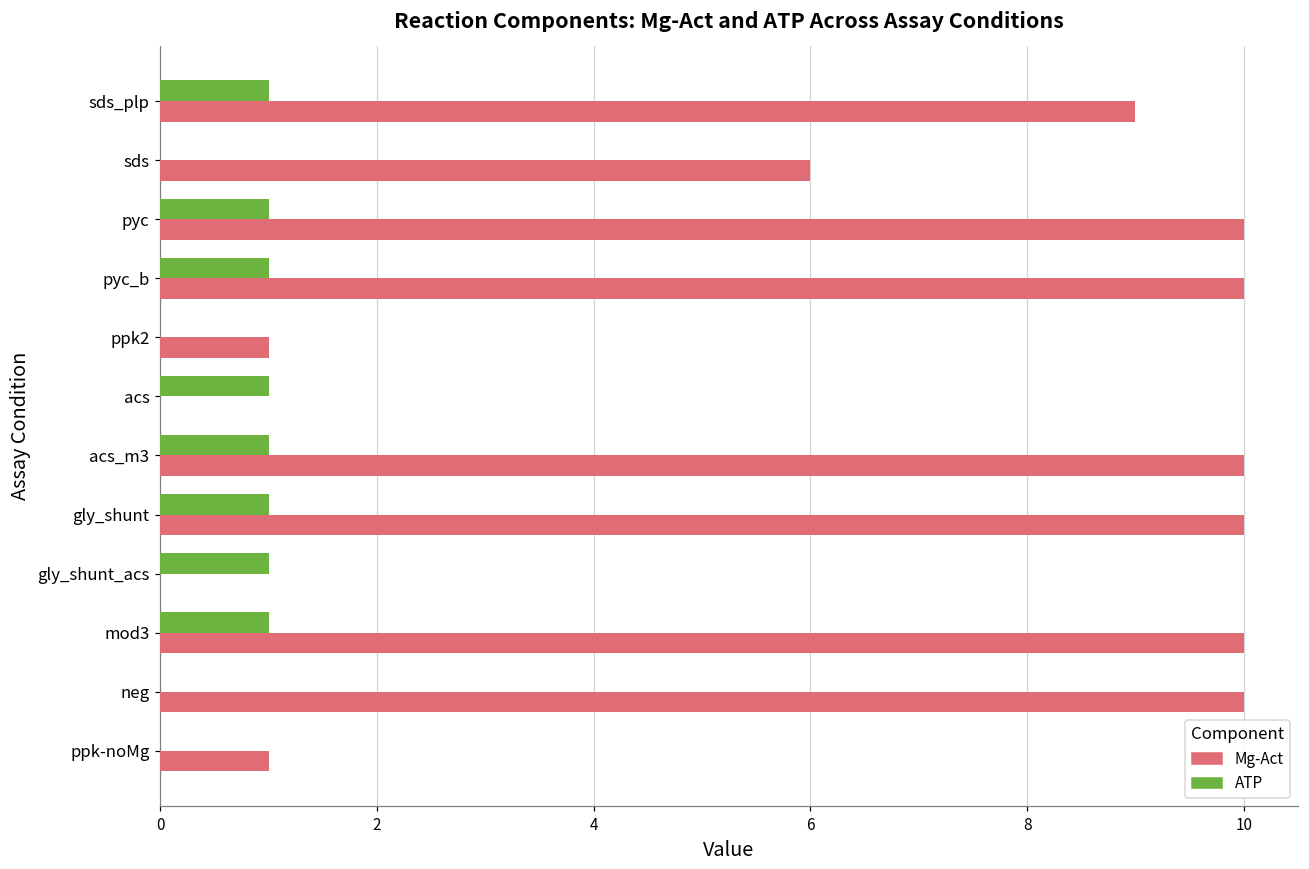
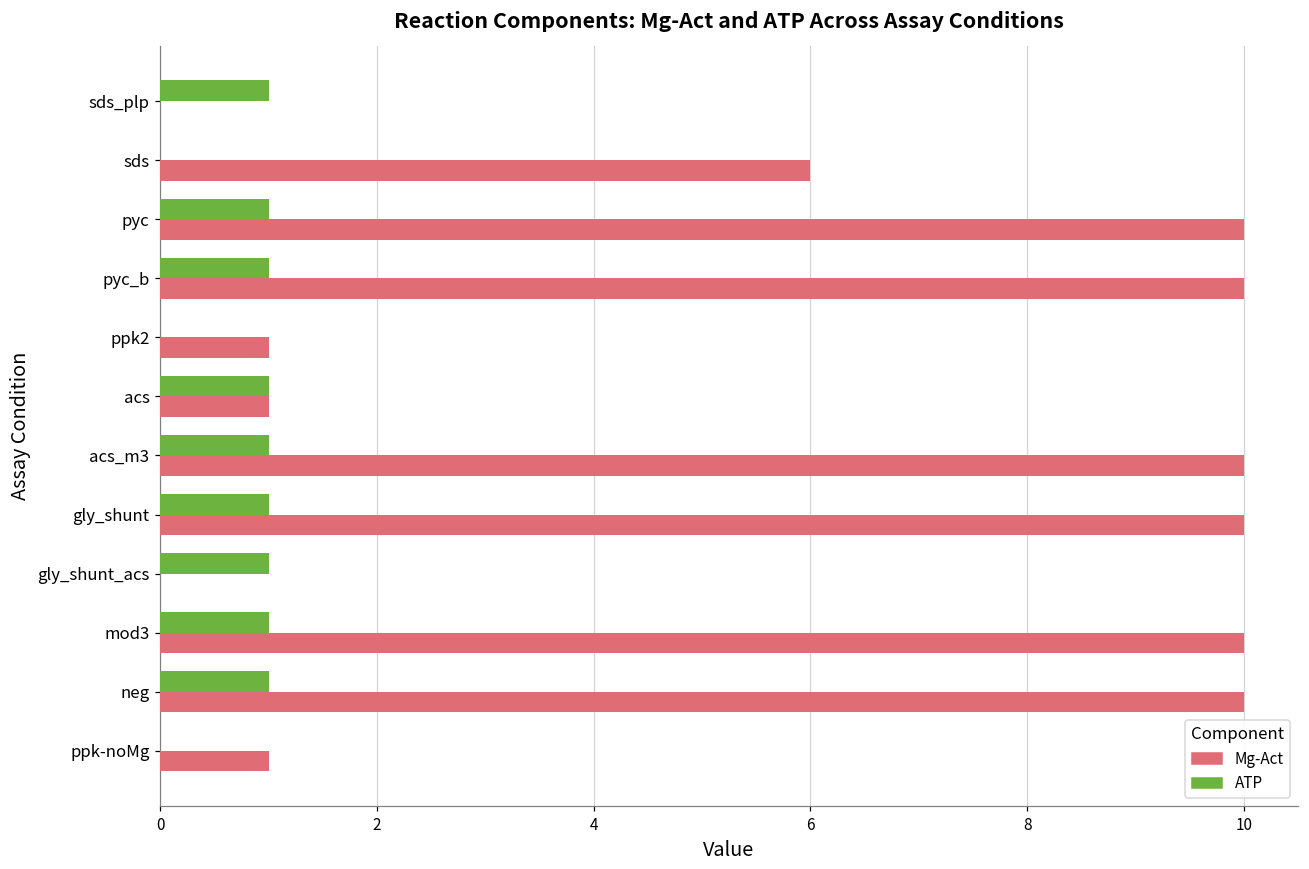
  {
    "Mg-Act": {
-     "sds_plp": 9,
+     "sds_plp": 0,
      "sds": 6,
      "pyc": 10,
      "pyc_b": 10,
      "ppk2": 1,
-     "acs": 0,
+     "acs": 1,
      "acs_m3": 10,
      "gly_shunt": 10,
      "gly_shunt_acs": 0,
      "mod3": 10,
      "neg": 10,
      "ppk-noMg": 1
    },
    "ATP": {
      "sds_plp": 1,
      "sds": 0,
      "pyc": 1,
      "pyc_b": 1,
      "ppk2": 0,
      "acs": 1,
      "acs_m3": 1,
      "gly_shunt": 1,
      "gly_shunt_acs": 1,
      "mod3": 1,
-     "neg": 0,
+     "neg": 1,
      "ppk-noMg": 0
    }
  }
